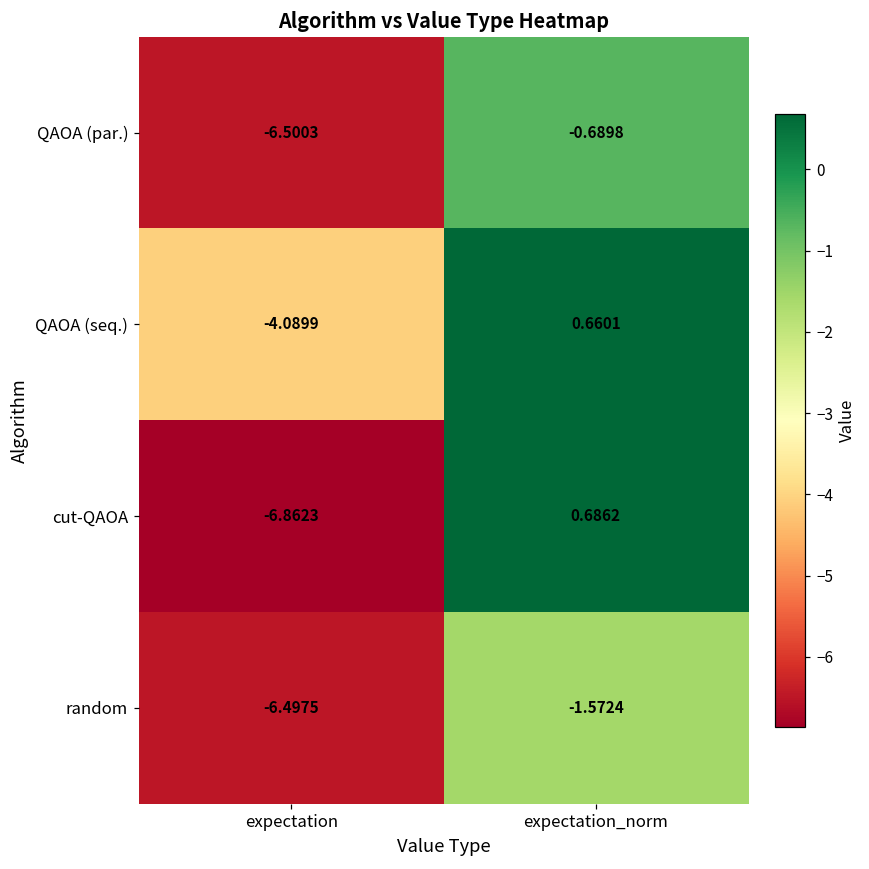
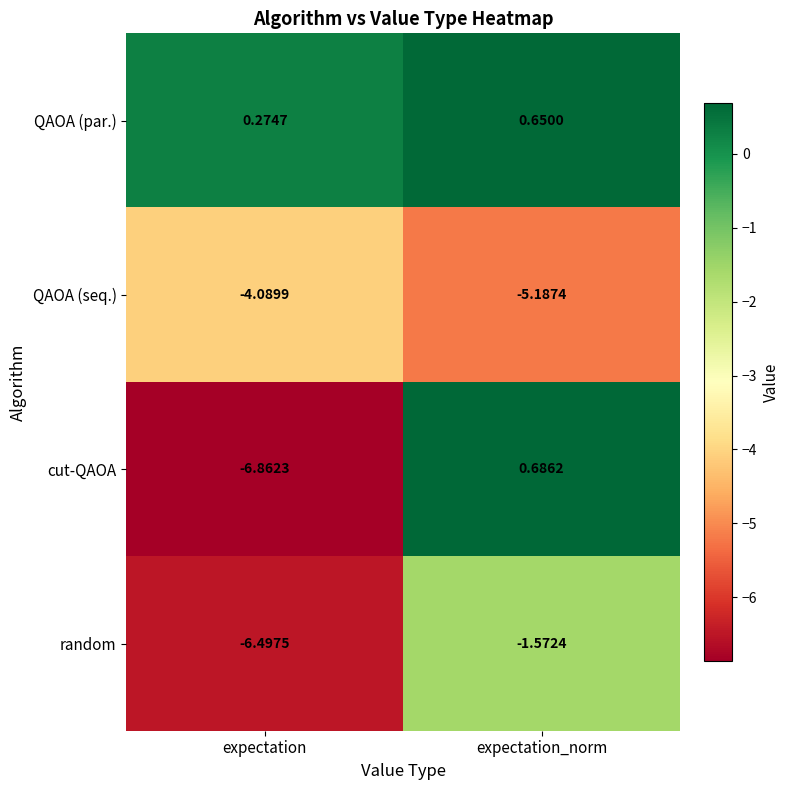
  {
    "QAOA (par.)": {
-     "expectation": -6.5003,
-     "expectation_norm": -0.6898
+     "expectation": 0.2747,
+     "expectation_norm": 0.6500
    },
    "QAOA (seq.)": {
      "expectation": -4.0899,
-     "expectation_norm": 0.6601
+     "expectation_norm": -5.1874
    },
    "cut-QAOA": {
      "expectation": -6.8623,
      "expectation_norm": 0.6862
    },
    "random": {
      "expectation": -6.4975,
      "expectation_norm": -1.5724
    }
  }
